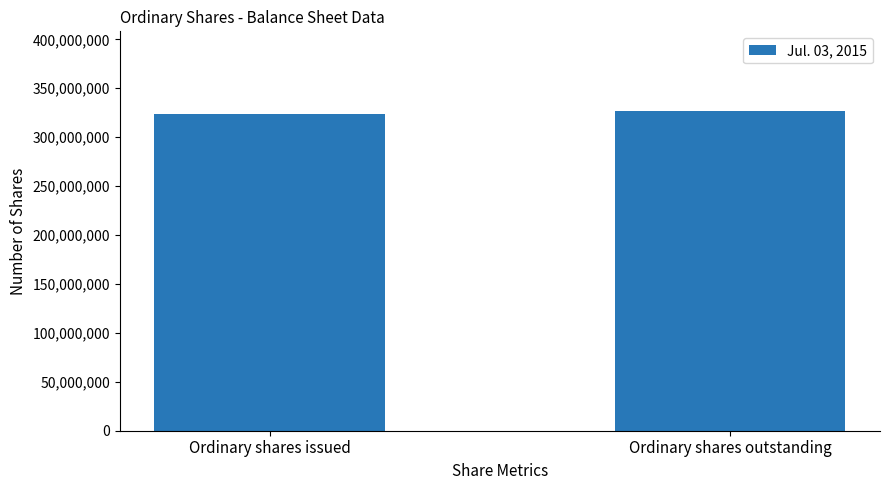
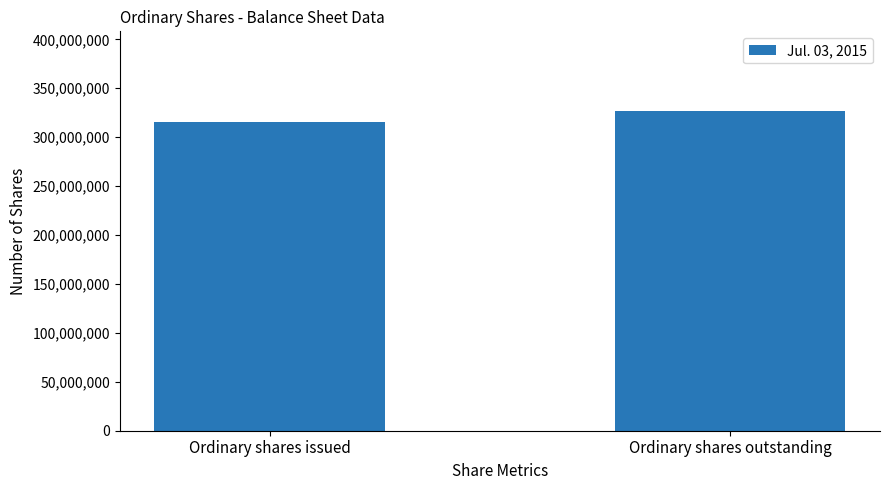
  {
-   "Ordinary shares issued": "324,000,000",
+   "Ordinary shares issued": "315,000,000",
    "Ordinary shares outstanding": "330,000,000"
  }
